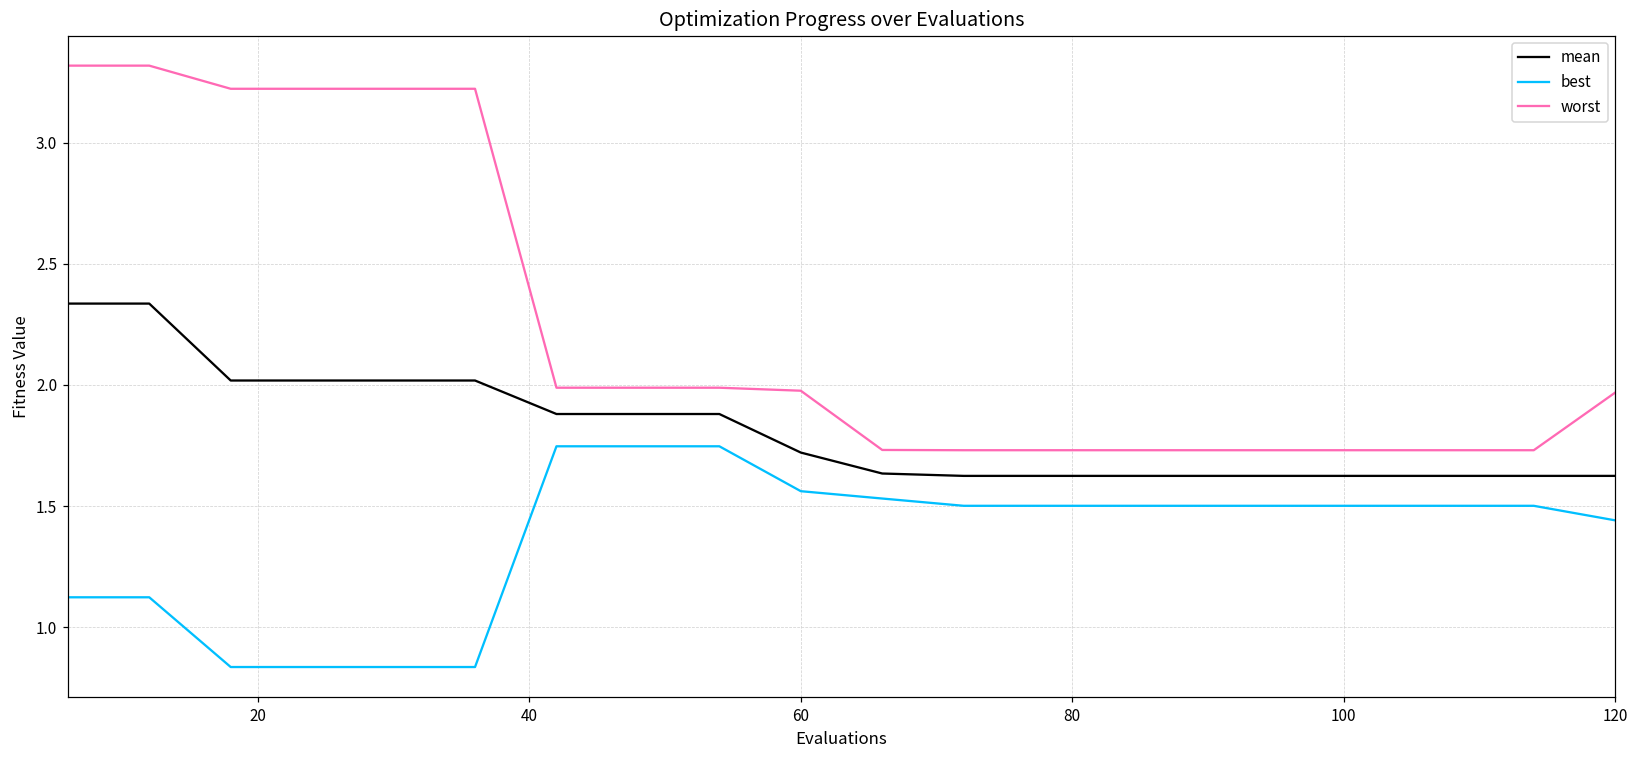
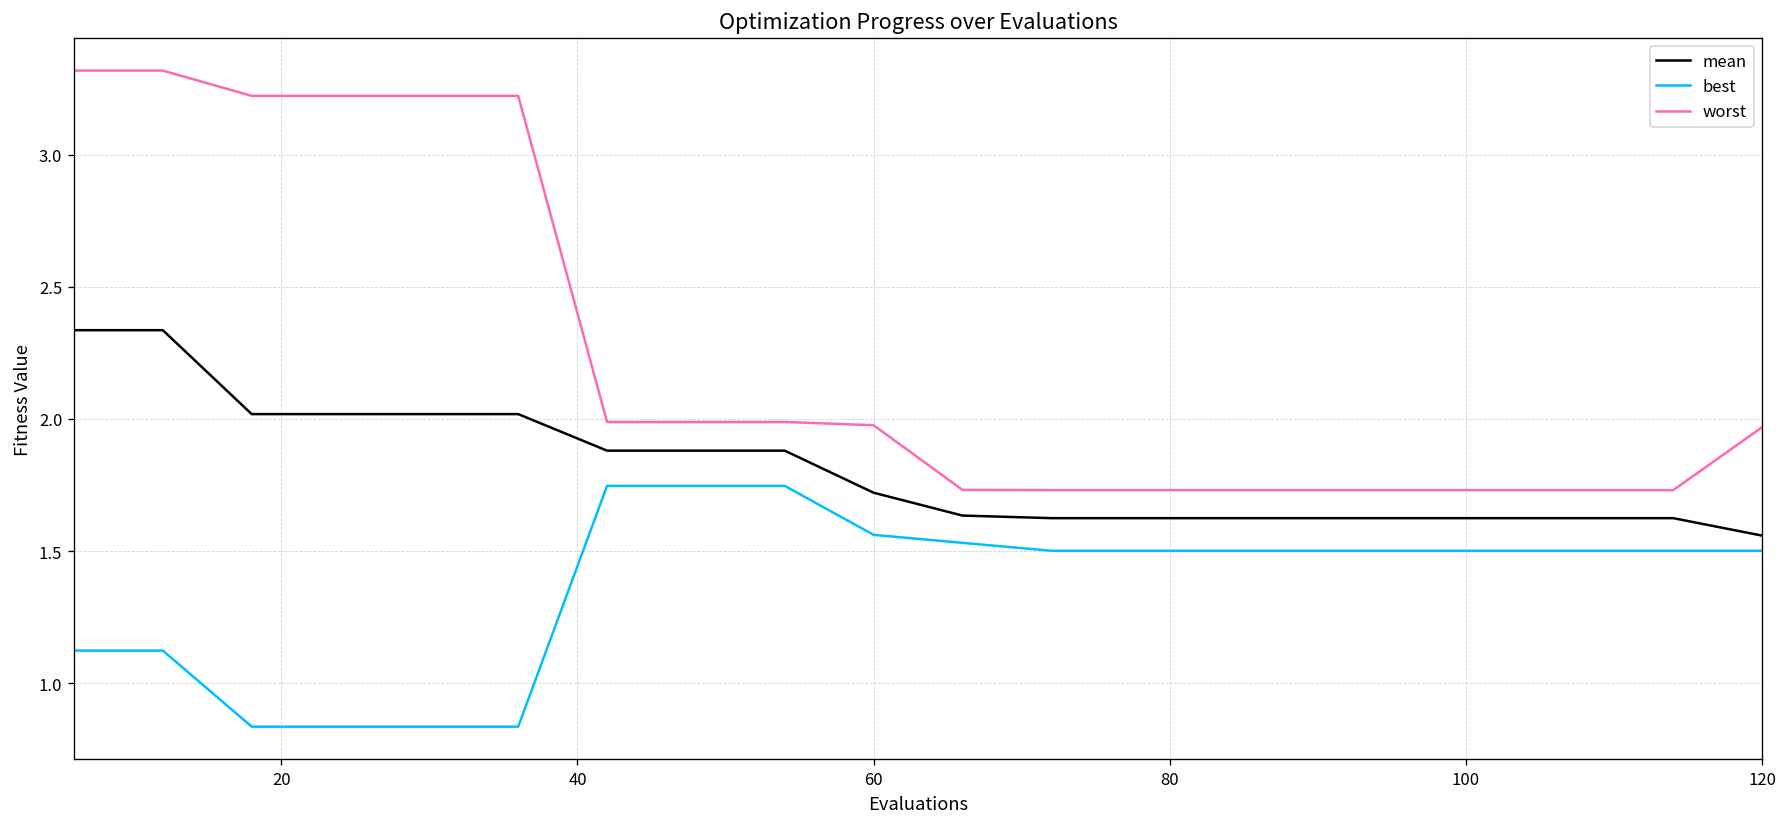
  {
    "mean": {
      "60": 1.72,
-     "120": 1.62
+     "120": 1.56
    },
    "best": {
      "60": 1.56,
-     "120": 1.44
+     "120": 1.50
    },
    "worst": {
      "60": 1.98,
      "120": 1.97
    }
  }
